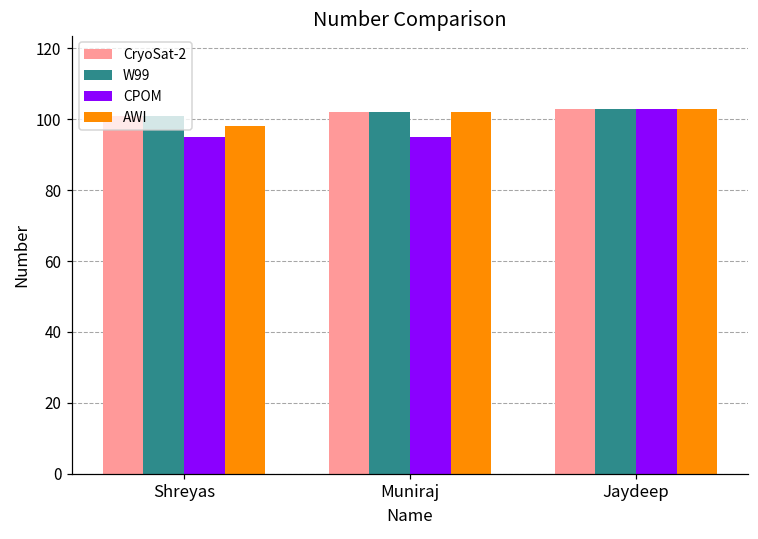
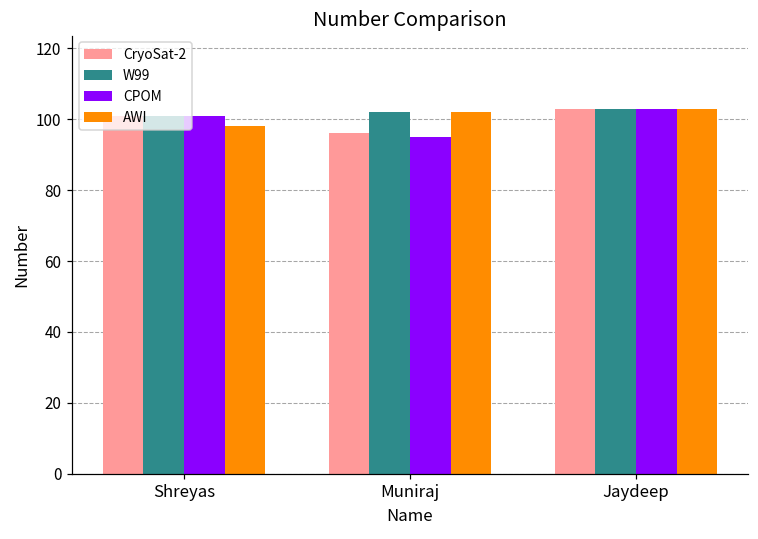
  {
    "CryoSat-2": {
-     "Muniraj": 102,
+     "Muniraj": 96,
      "Jaydeep": 103
    },
    "W99": {
      "Muniraj": 102,
      "Jaydeep": 103
    },
    "CPOM": {
-     "Shreyas": 95,
+     "Shreyas": 101,
      "Muniraj": 95,
      "Jaydeep": 103
    },
    "AWI": {
      "Shreyas": 98,
      "Muniraj": 102,
      "Jaydeep": 103
    }
  }
